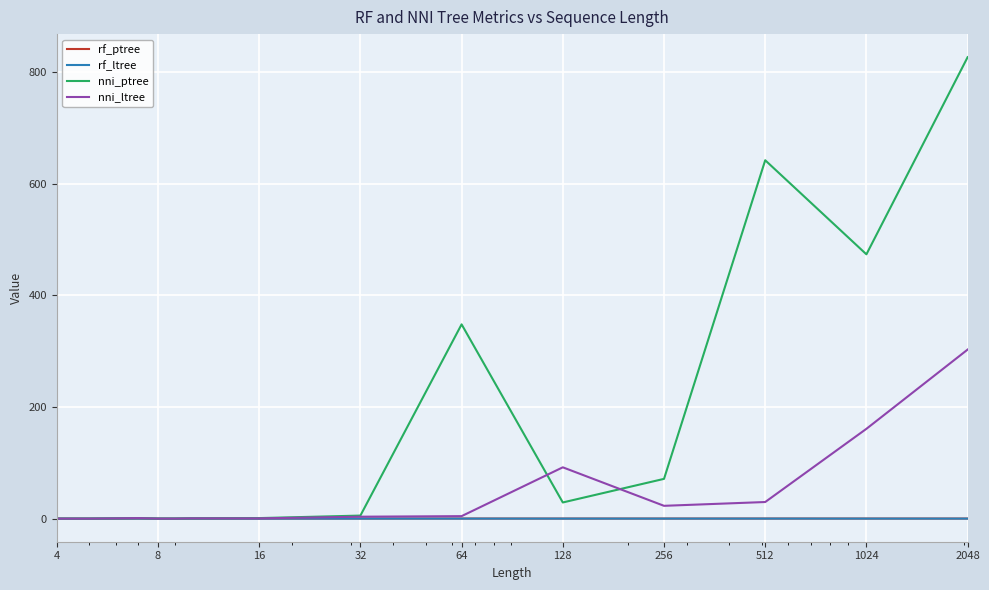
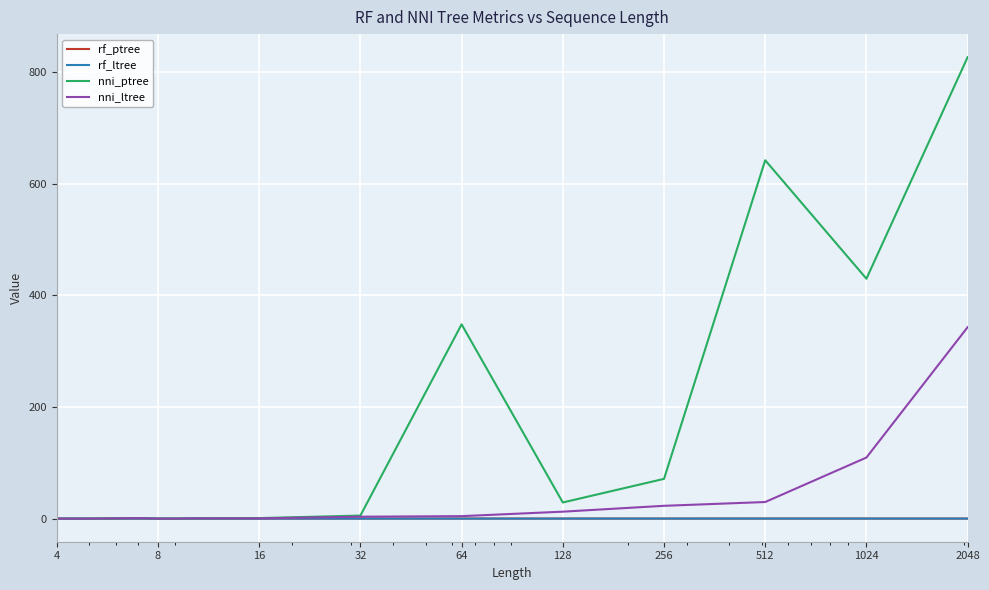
  {
    "nni_ptree": {
      "64": 350,
      "128": 30,
      "256": 70,
      "512": 640,
-     "1024": 470,
+     "1024": 430,
      "2048": 830
    },
    "nni_ltree": {
-     "128": 90,
+     "128": 10,
      "256": 20,
      "512": 30,
-     "1024": 160,
-     "2048": 300
+     "1024": 110,
+     "2048": 340
    }
  }
